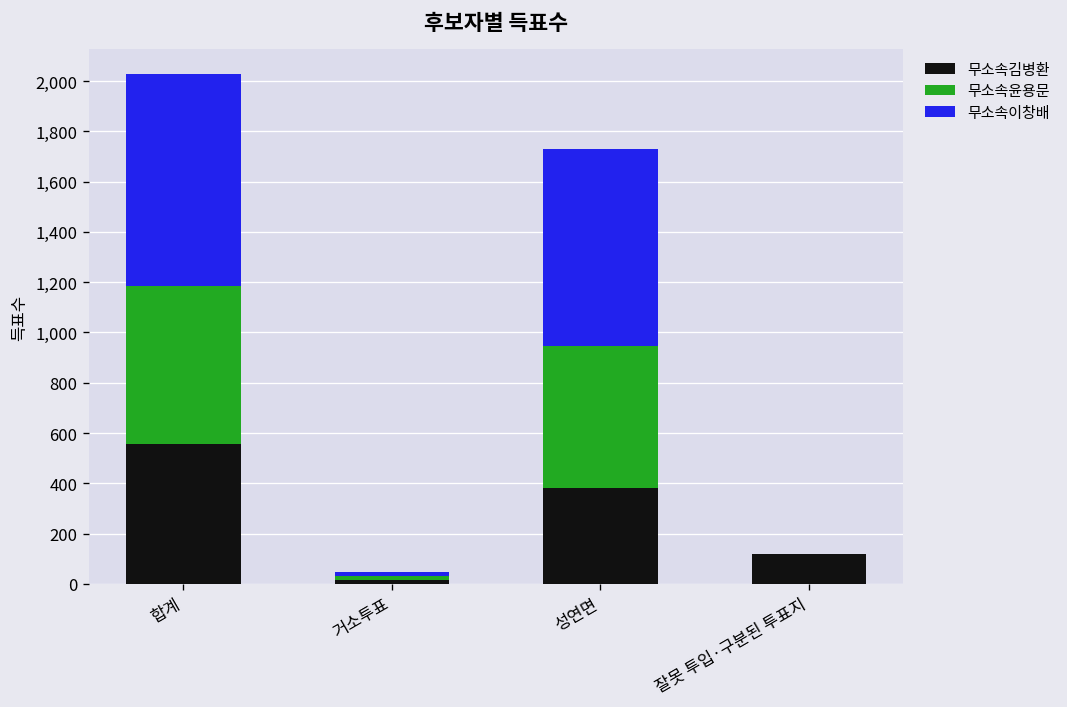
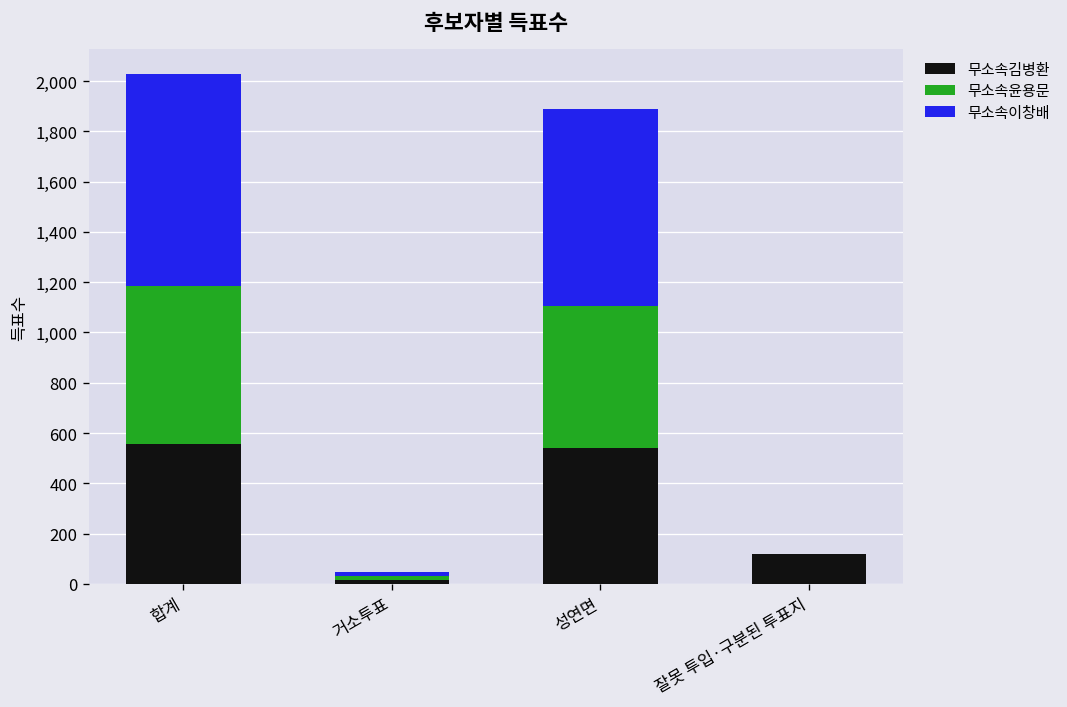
  {
    "무소속김병환": {
      "합계": 560,
      "거소투표": 20,
-     "성연면": 380,
+     "성연면": 540,
      "잘못 투입·구분된 투표지": 120
    },
    "무소속윤용문": {
      "합계": 630,
      "거소투표": 20,
      "성연면": 570,
      "잘못 투입·구분된 투표지": 0
    },
    "무소속이창배": {
      "합계": 840,
      "거소투표": 10,
      "성연면": 780,
      "잘못 투입·구분된 투표지": 0
    }
  }
